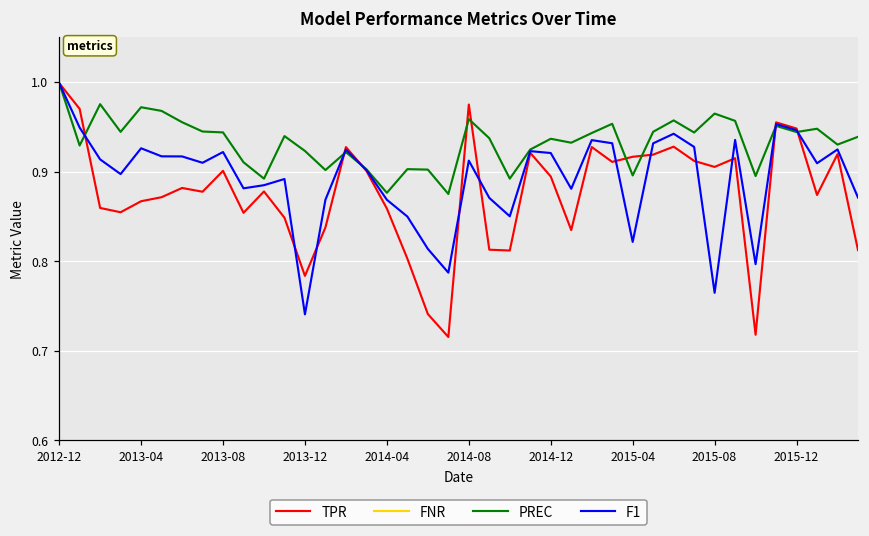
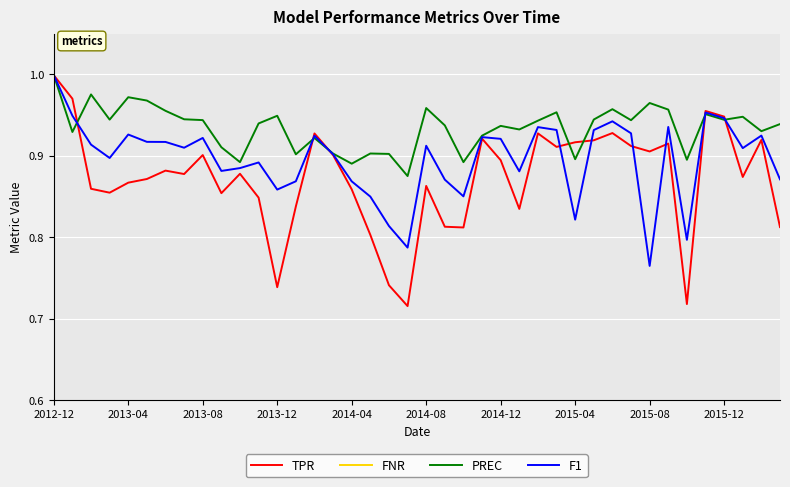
  {
    "TPR": {
      "2013-04": 0.87,
      "2013-08": 0.90,
-     "2013-12": 0.78,
+     "2013-12": 0.74,
      "2014-04": 0.86,
-     "2014-08": 0.97,
+     "2014-08": 0.86,
      "2014-12": 0.89,
      "2015-04": 0.92,
      "2015-08": 0.91
    },
    "PREC": {
      "2013-04": 0.97,
      "2013-08": 0.94,
-     "2013-12": 0.92,
-     "2014-04": 0.88,
+     "2013-12": 0.95,
+     "2014-04": 0.89,
      "2014-08": 0.96,
      "2014-12": 0.94,
      "2015-04": 0.90,
      "2015-08": 0.96
    },
    "F1": {
      "2013-04": 0.93,
      "2013-08": 0.92,
-     "2013-12": 0.74,
+     "2013-12": 0.86,
      "2014-04": 0.87,
      "2014-08": 0.91,
      "2014-12": 0.92,
      "2015-04": 0.82,
      "2015-08": 0.76
    }
  }
